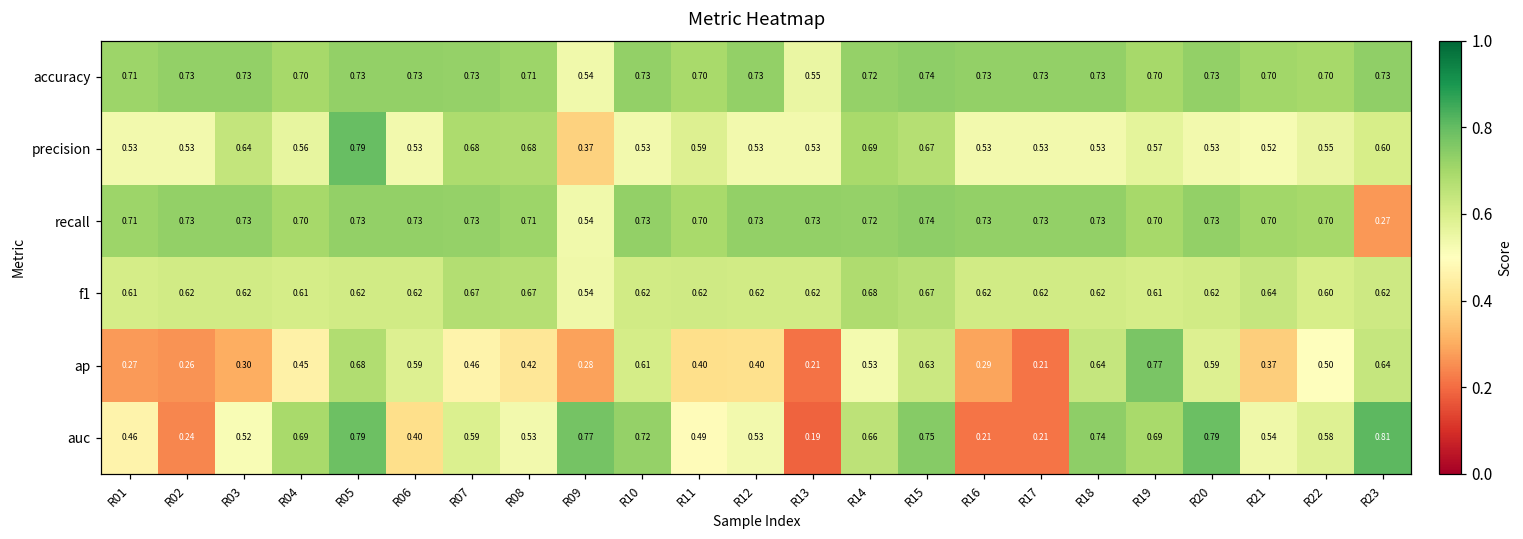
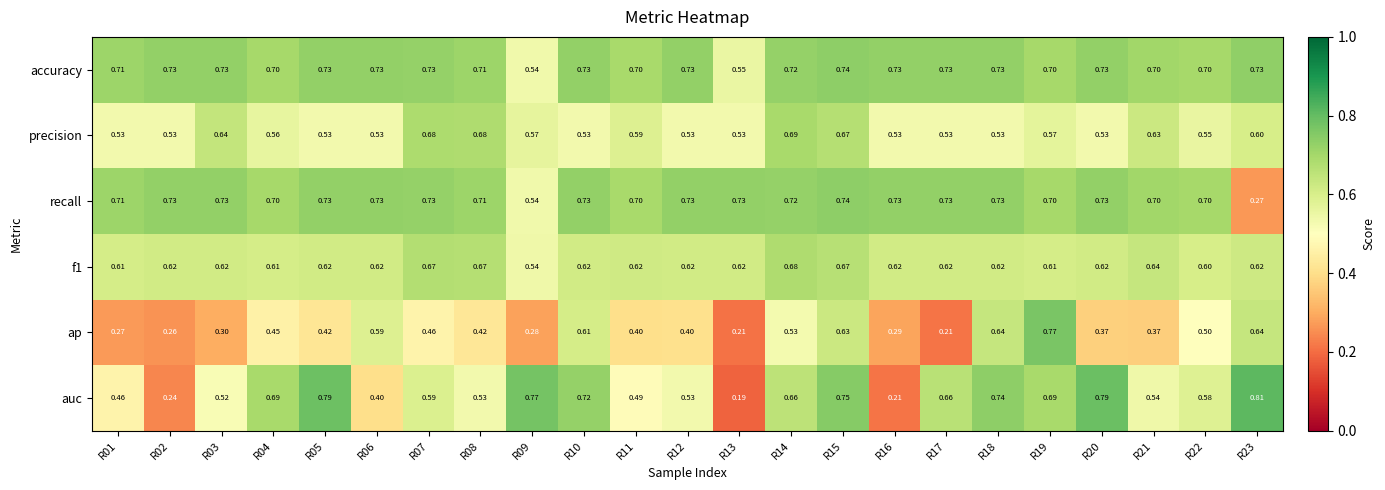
  {
    "accuracy": {
      "R01": 0.71,
      "R02": 0.73,
      "R03": 0.73,
      "R04": 0.70,
      "R05": 0.73,
      "R06": 0.73,
      "R07": 0.73,
      "R08": 0.71,
      "R09": 0.54,
      "R10": 0.73,
      "R11": 0.70,
      "R12": 0.73,
      "R13": 0.55,
      "R14": 0.72,
      "R15": 0.74,
      "R16": 0.73,
      "R17": 0.73,
      "R18": 0.73,
      "R19": 0.70,
      "R20": 0.73,
      "R21": 0.70,
      "R22": 0.70,
      "R23": 0.73
    },
    "precision": {
      "R01": 0.53,
      "R02": 0.53,
      "R03": 0.64,
      "R04": 0.56,
-     "R05": 0.79,
+     "R05": 0.53,
      "R06": 0.53,
      "R07": 0.68,
      "R08": 0.68,
-     "R09": 0.37,
+     "R09": 0.57,
      "R10": 0.53,
      "R11": 0.59,
      "R12": 0.53,
      "R13": 0.53,
      "R14": 0.69,
      "R15": 0.67,
      "R16": 0.53,
      "R17": 0.53,
      "R18": 0.53,
      "R19": 0.57,
      "R20": 0.53,
-     "R21": 0.52,
+     "R21": 0.63,
      "R22": 0.55,
      "R23": 0.60
    },
    "recall": {
      "R01": 0.71,
      "R02": 0.73,
      "R03": 0.73,
      "R04": 0.70,
      "R05": 0.73,
      "R06": 0.73,
      "R07": 0.73,
      "R08": 0.71,
      "R09": 0.54,
      "R10": 0.73,
      "R11": 0.70,
      "R12": 0.73,
      "R13": 0.73,
      "R14": 0.72,
      "R15": 0.74,
      "R16": 0.73,
      "R17": 0.73,
      "R18": 0.73,
      "R19": 0.70,
      "R20": 0.73,
      "R21": 0.70,
      "R22": 0.70,
      "R23": 0.27
    },
    "f1": {
      "R01": 0.61,
      "R02": 0.62,
      "R03": 0.62,
      "R04": 0.61,
      "R05": 0.62,
      "R06": 0.62,
      "R07": 0.67,
      "R08": 0.67,
      "R09": 0.54,
      "R10": 0.62,
      "R11": 0.62,
      "R12": 0.62,
      "R13": 0.62,
      "R14": 0.68,
      "R15": 0.67,
      "R16": 0.62,
      "R17": 0.62,
      "R18": 0.62,
      "R19": 0.61,
      "R20": 0.62,
      "R21": 0.64,
      "R22": 0.60,
      "R23": 0.62
    },
    "ap": {
      "R01": 0.27,
      "R02": 0.26,
      "R03": 0.30,
      "R04": 0.45,
-     "R05": 0.68,
+     "R05": 0.42,
      "R06": 0.59,
      "R07": 0.46,
      "R08": 0.42,
      "R09": 0.28,
      "R10": 0.61,
      "R11": 0.40,
      "R12": 0.40,
      "R13": 0.21,
      "R14": 0.53,
      "R15": 0.63,
      "R16": 0.29,
      "R17": 0.21,
      "R18": 0.64,
      "R19": 0.77,
-     "R20": 0.59,
+     "R20": 0.37,
      "R21": 0.37,
      "R22": 0.50,
      "R23": 0.64
    },
    "auc": {
      "R01": 0.46,
      "R02": 0.24,
      "R03": 0.52,
      "R04": 0.69,
      "R05": 0.79,
      "R06": 0.40,
      "R07": 0.59,
      "R08": 0.53,
      "R09": 0.77,
      "R10": 0.72,
      "R11": 0.49,
      "R12": 0.53,
      "R13": 0.19,
      "R14": 0.66,
      "R15": 0.75,
      "R16": 0.21,
-     "R17": 0.21,
+     "R17": 0.66,
      "R18": 0.74,
      "R19": 0.69,
      "R20": 0.79,
      "R21": 0.54,
      "R22": 0.58,
      "R23": 0.81
    }
  }
